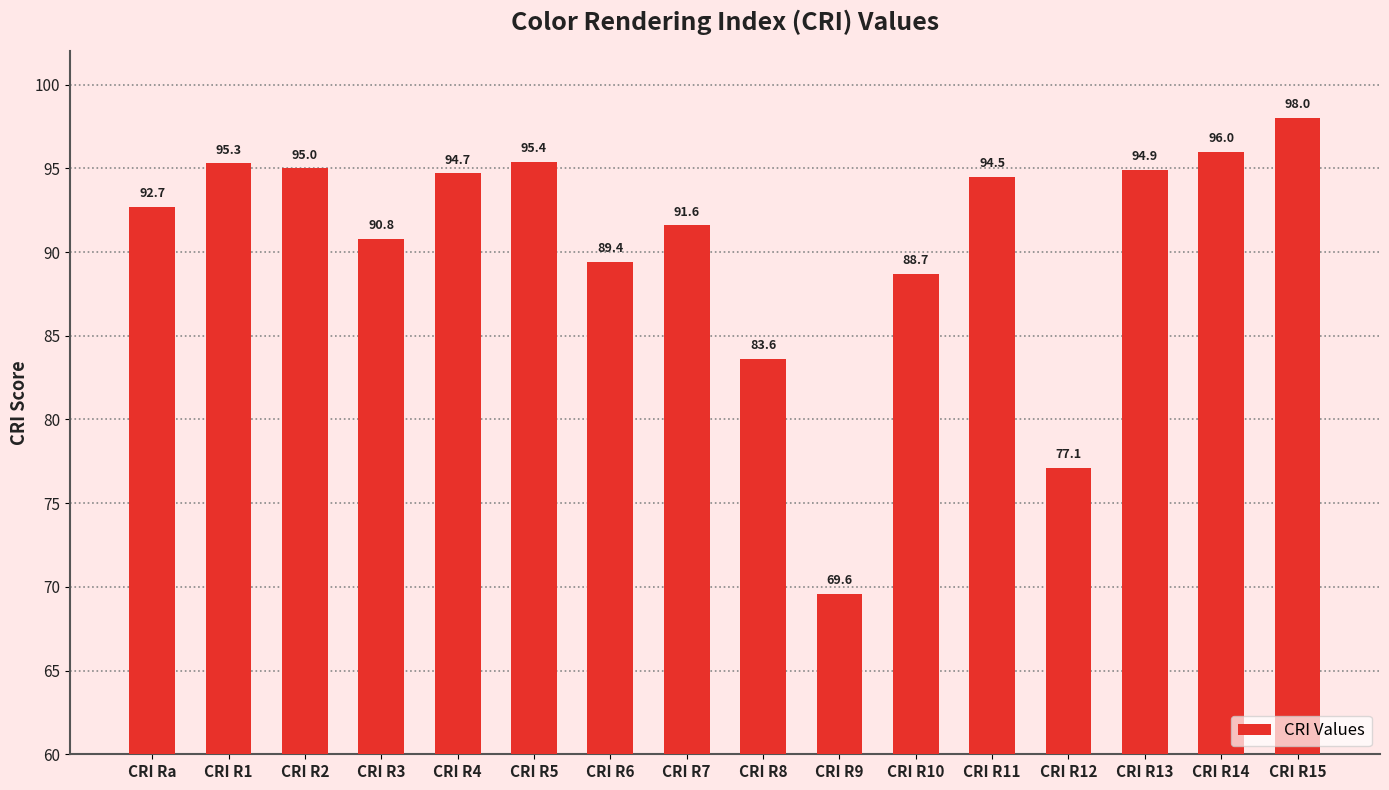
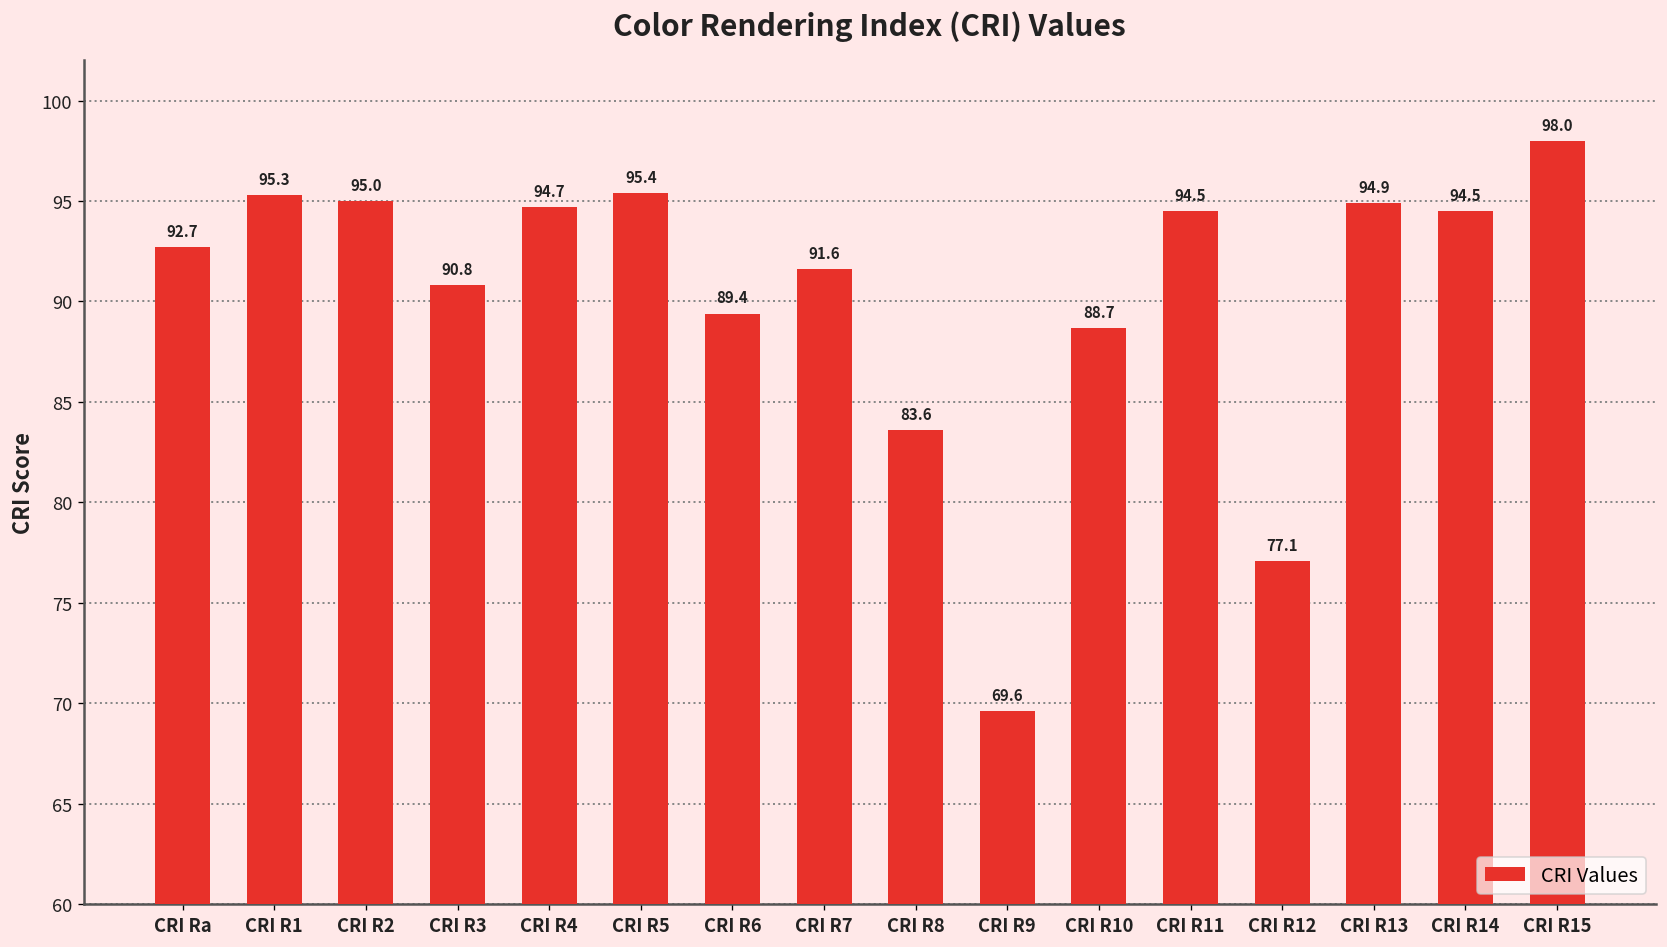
  {
    "CRI Ra": 92.7,
    "CRI R1": 95.3,
    "CRI R2": 95.0,
    "CRI R3": 90.8,
    "CRI R4": 94.7,
    "CRI R5": 95.4,
    "CRI R6": 89.4,
    "CRI R7": 91.6,
    "CRI R8": 83.6,
    "CRI R9": 69.6,
    "CRI R10": 88.7,
    "CRI R11": 94.5,
    "CRI R12": 77.1,
    "CRI R13": 94.9,
-   "CRI R14": 96.0,
+   "CRI R14": 94.5,
    "CRI R15": 98.0
  }
